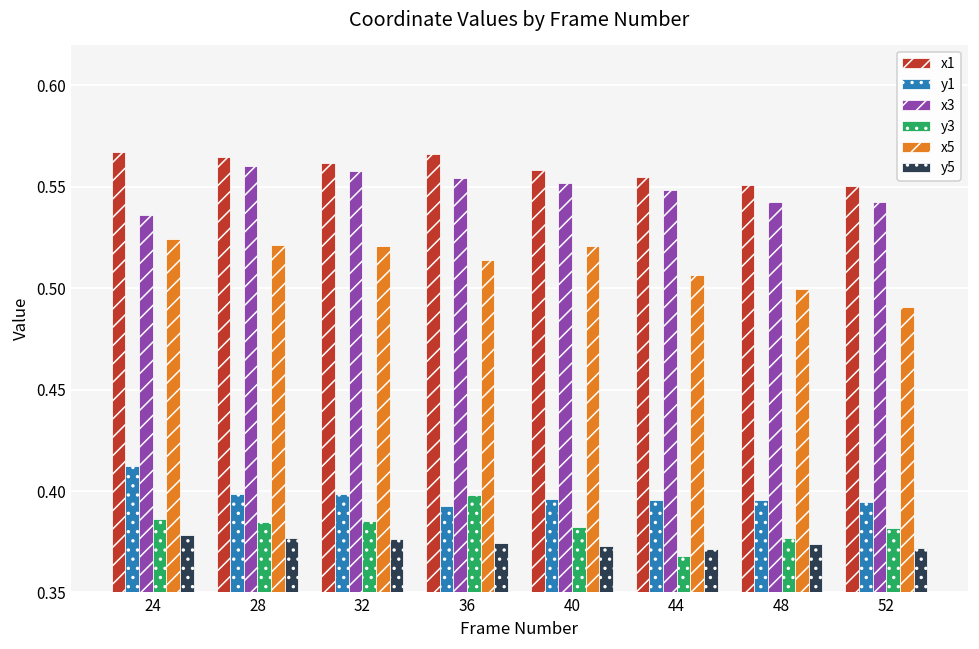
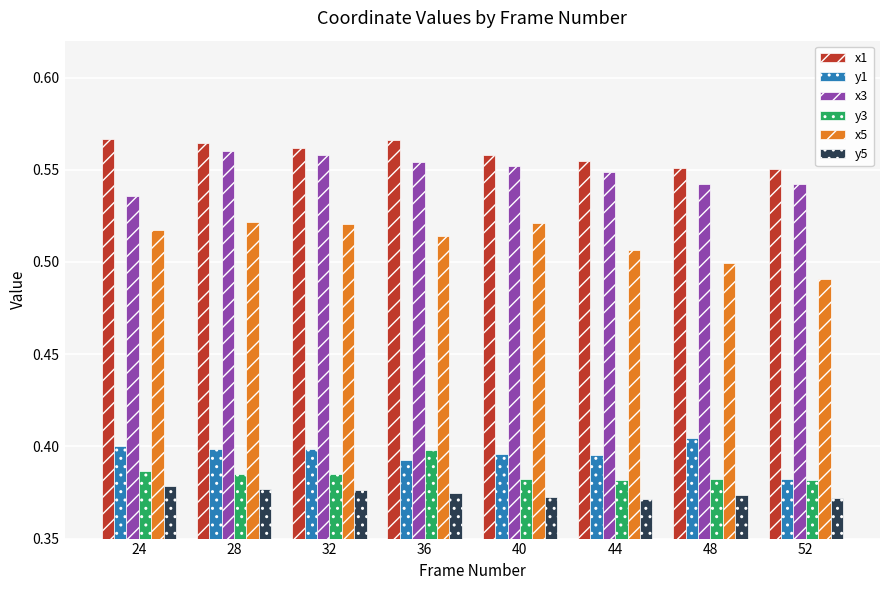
  {
    "x1": {
      "24": 0.567,
      "28": 0.565,
      "32": 0.562,
      "36": 0.566,
      "40": 0.558,
      "44": 0.555,
      "48": 0.551,
      "52": 0.550
    },
    "y1": {
-     "24": 0.412,
+     "24": 0.400,
      "28": 0.399,
      "32": 0.398,
      "36": 0.393,
      "40": 0.396,
      "44": 0.395,
-     "48": 0.395,
-     "52": 0.395
+     "48": 0.404,
+     "52": 0.382
    },
    "x3": {
      "24": 0.536,
      "28": 0.560,
      "32": 0.558,
      "36": 0.554,
      "40": 0.552,
      "44": 0.549,
      "48": 0.542,
      "52": 0.543
    },
    "y3": {
      "24": 0.386,
      "28": 0.385,
      "32": 0.385,
      "36": 0.398,
      "40": 0.382,
-     "44": 0.368,
-     "48": 0.377,
+     "44": 0.382,
+     "48": 0.382,
      "52": 0.382
    },
    "x5": {
-     "24": 0.524,
+     "24": 0.517,
      "28": 0.522,
      "32": 0.521,
      "36": 0.514,
      "40": 0.521,
      "44": 0.507,
      "48": 0.500,
      "52": 0.491
    },
    "y5": {
      "24": 0.378,
      "28": 0.377,
      "32": 0.376,
      "36": 0.375,
      "40": 0.373,
      "44": 0.372,
      "48": 0.374,
      "52": 0.372
    }
  }
